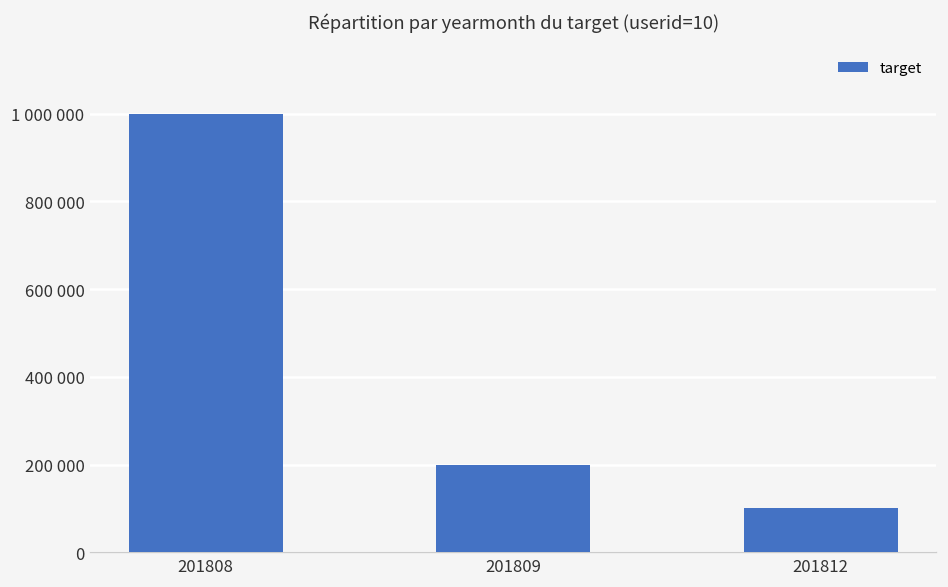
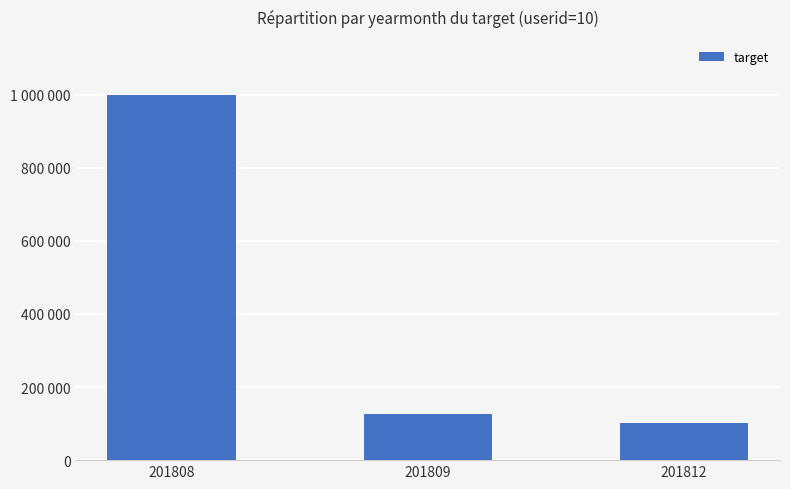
  {
    "201808": 1000000,
-   "201809": 200000,
+   "201809": 130000,
    "201812": 100000
  }
